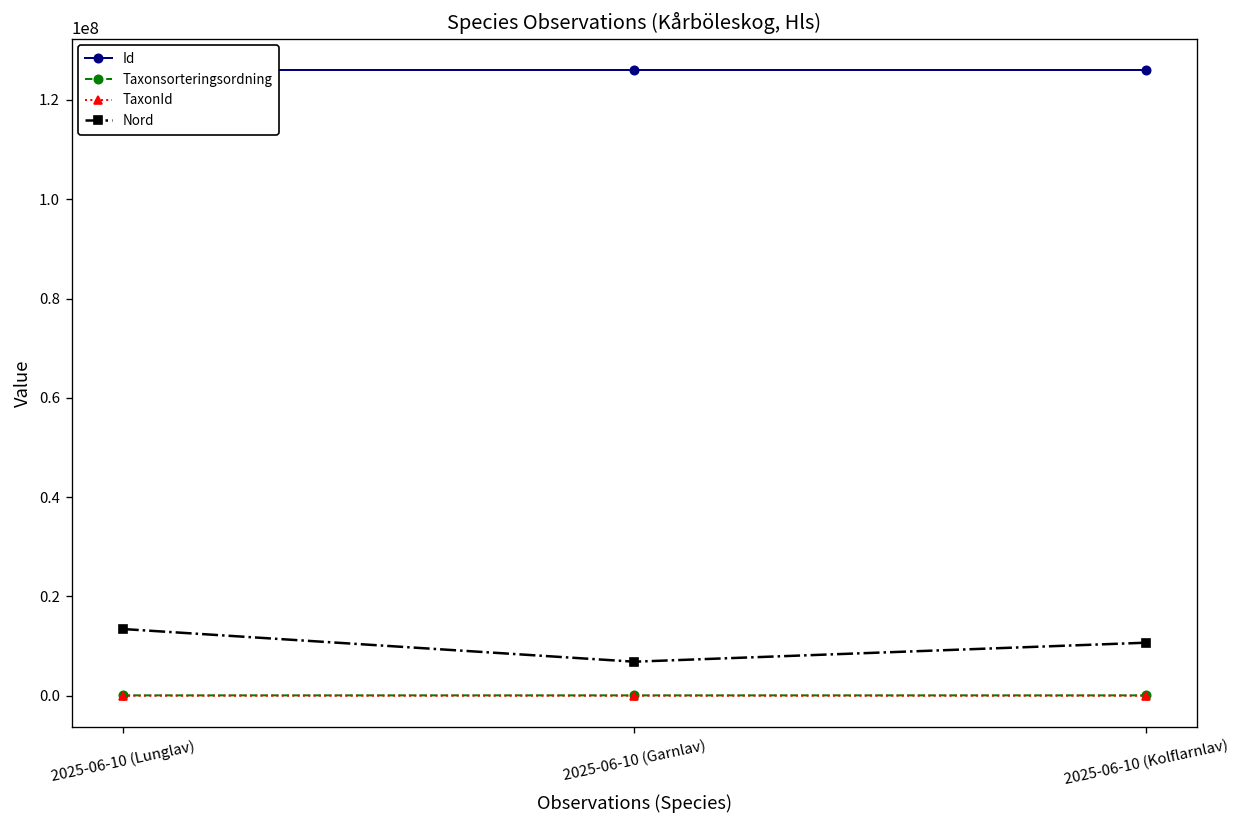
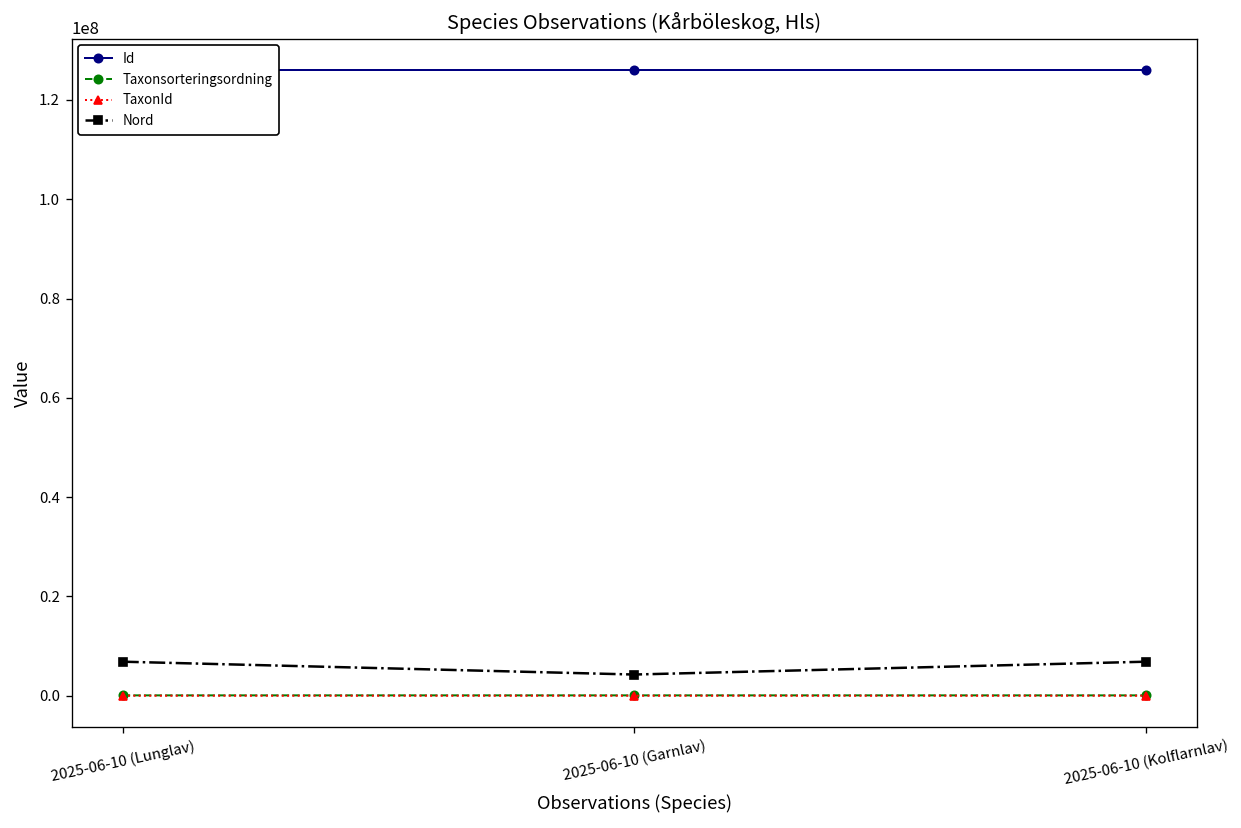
  {
    "Id": {
      "2025-06-10 (Garnlav)": 126000000,
      "2025-06-10 (Kolflarnlav)": 126000000
    },
    "TaxonId": {
      "2025-06-10 (Lunglav)": 0,
      "2025-06-10 (Garnlav)": 0,
      "2025-06-10 (Kolflarnlav)": 0
    },
    "Nord": {
-     "2025-06-10 (Lunglav)": 13000000,
-     "2025-06-10 (Garnlav)": 7000000,
-     "2025-06-10 (Kolflarnlav)": 11000000
+     "2025-06-10 (Lunglav)": 7000000,
+     "2025-06-10 (Garnlav)": 4000000,
+     "2025-06-10 (Kolflarnlav)": 7000000
    }
  }
